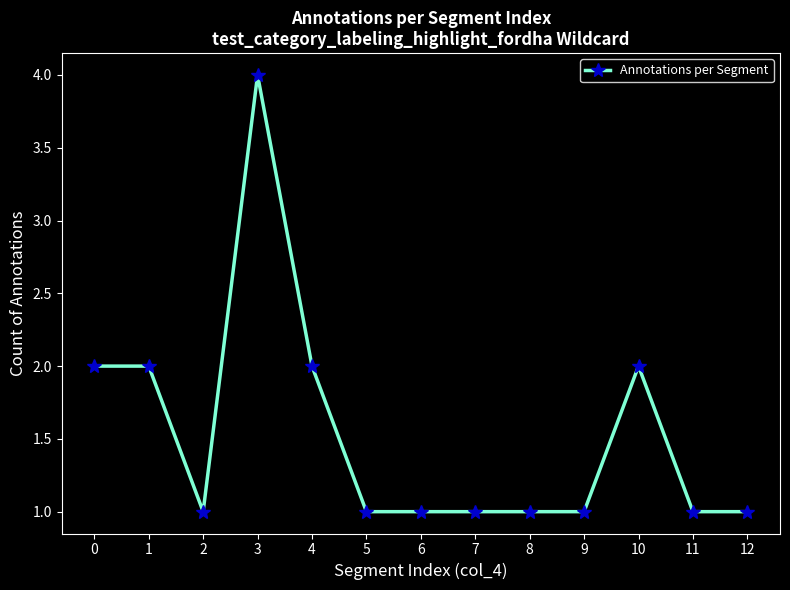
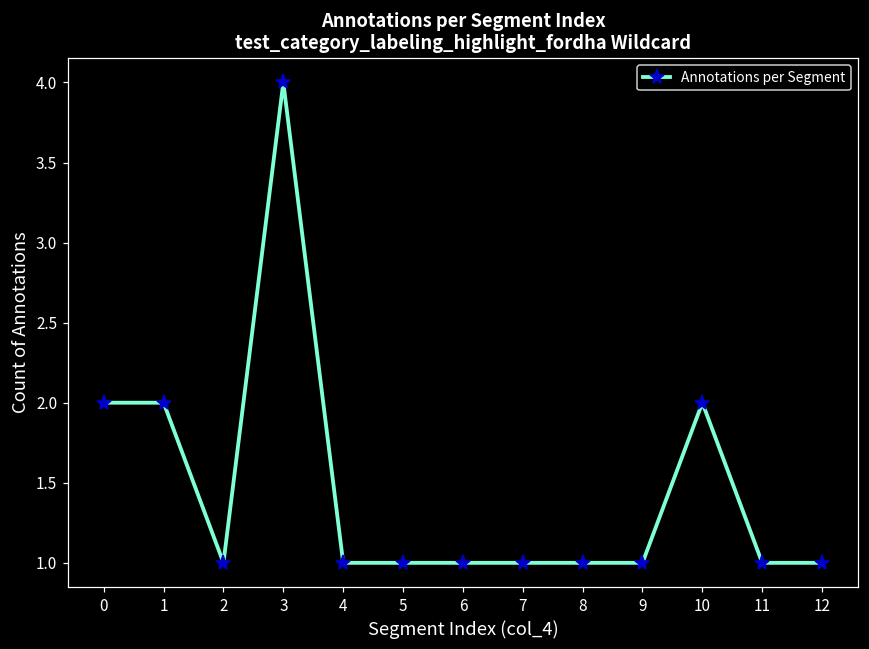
  {
    "0": 2,
    "1": 2,
    "2": 1,
    "3": 4,
-   "4": 2,
+   "4": 1,
    "5": 1,
    "6": 1,
    "7": 1,
    "8": 1,
    "9": 1,
    "10": 2,
    "11": 1,
    "12": 1
  }
